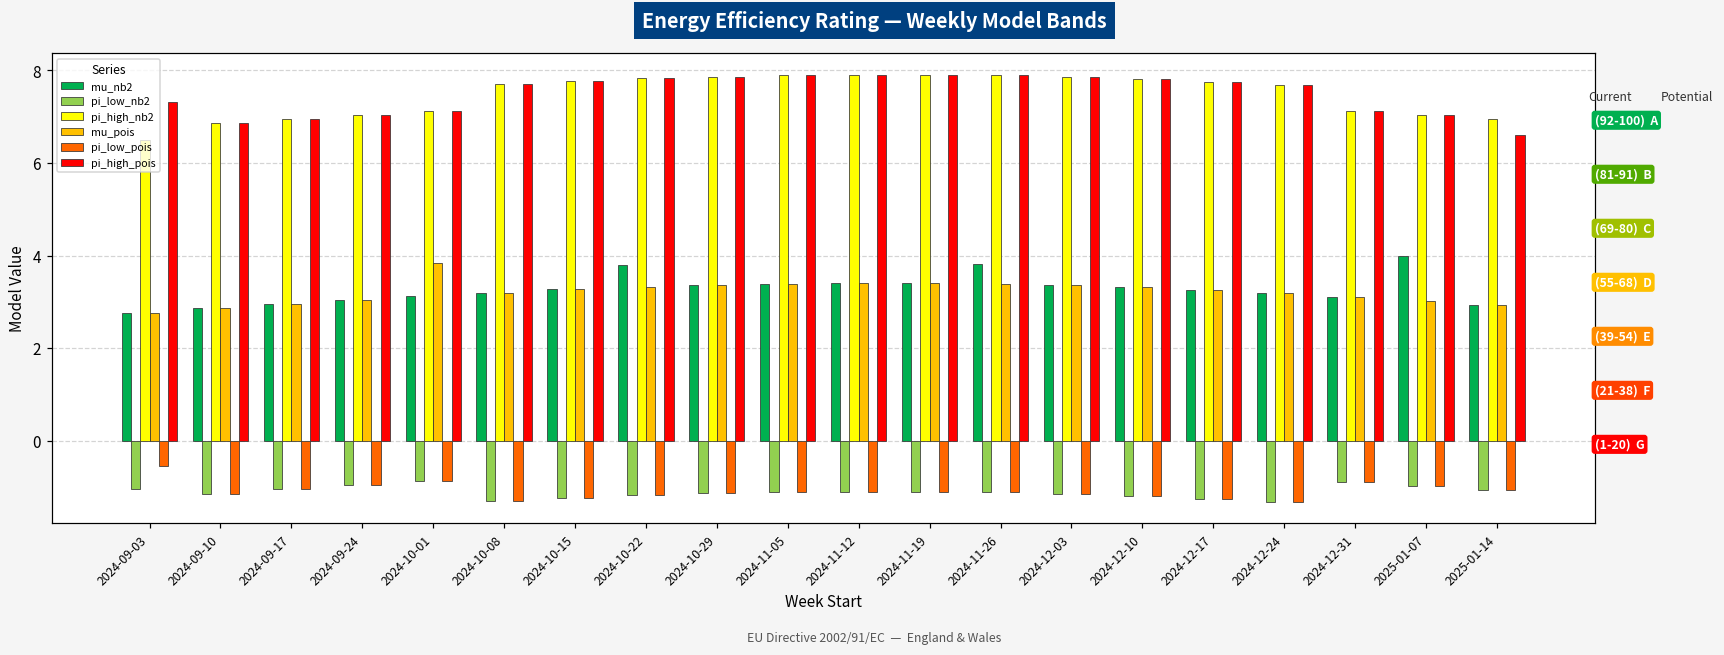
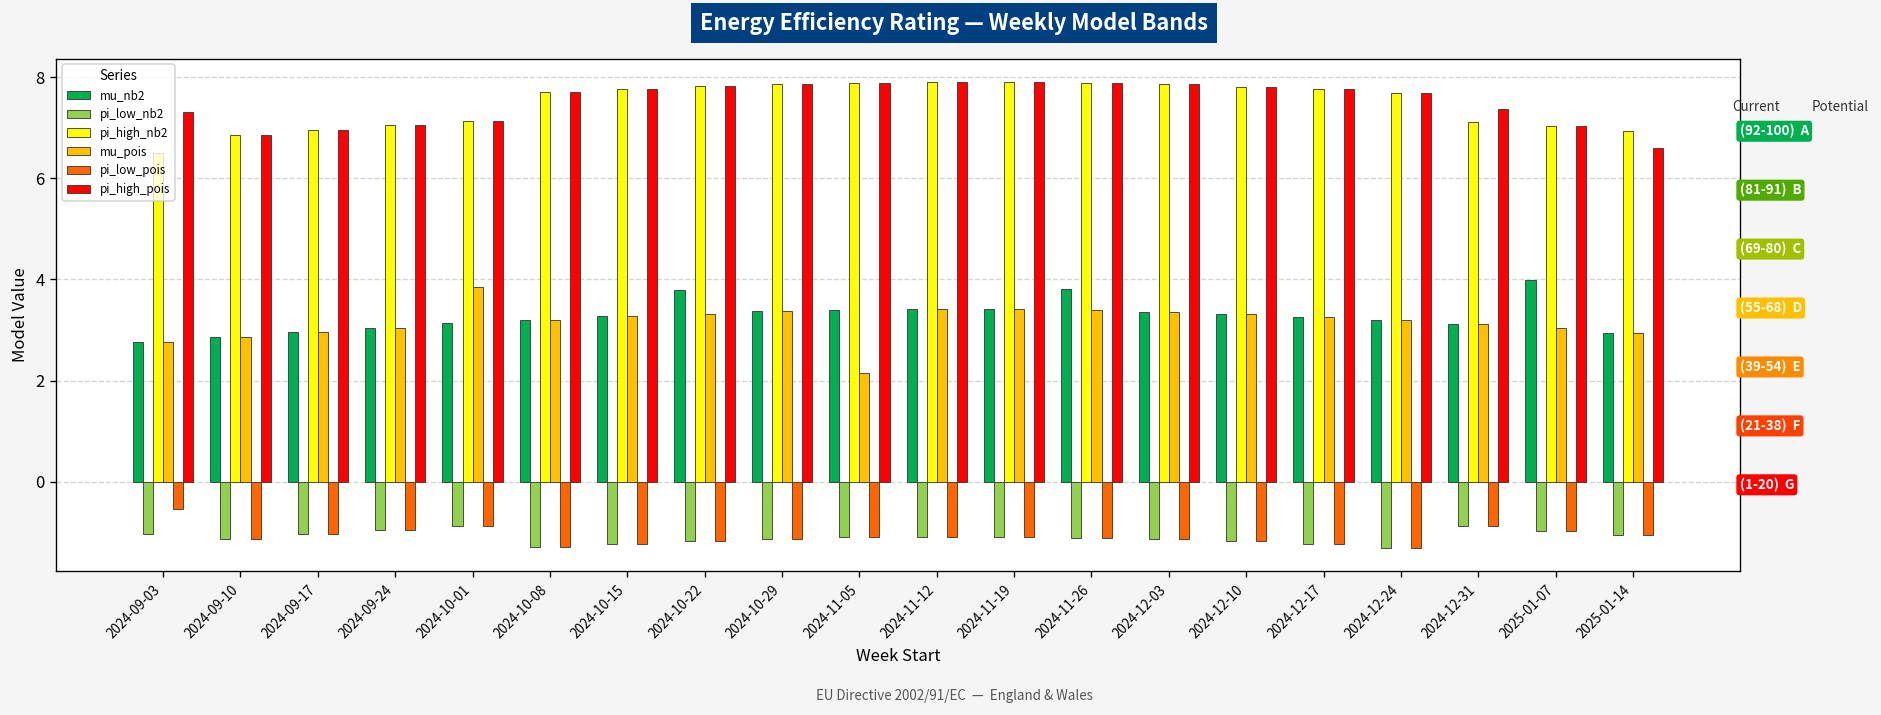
  {
    "mu_nb2": {
      "2024-09-03": 2.8,
      "2024-09-10": 2.9,
      "2024-09-17": 3.0,
      "2024-09-24": 3.0,
      "2024-10-01": 3.1,
      "2024-10-08": 3.2,
      "2024-10-15": 3.3,
      "2024-10-22": 3.8,
      "2024-10-29": 3.4,
      "2024-11-05": 3.4,
      "2024-11-12": 3.4,
      "2024-11-19": 3.4,
      "2024-11-26": 3.8,
      "2024-12-03": 3.4,
      "2024-12-10": 3.3,
      "2024-12-17": 3.3,
      "2024-12-24": 3.2,
      "2024-12-31": 3.1,
      "2025-01-07": 4.0,
      "2025-01-14": 2.9
    },
    "pi_low_nb2": {
      "2024-09-03": -1.0,
      "2024-09-10": -1.1,
      "2024-09-17": -1.0,
      "2024-09-24": -1.0,
      "2024-10-01": -0.9,
      "2024-10-08": -1.3,
      "2024-10-15": -1.2,
      "2024-10-22": -1.2,
      "2024-10-29": -1.1,
      "2024-11-05": -1.1,
      "2024-11-12": -1.1,
      "2024-11-19": -1.1,
      "2024-11-26": -1.1,
      "2024-12-03": -1.1,
      "2024-12-10": -1.2,
      "2024-12-17": -1.2,
      "2024-12-24": -1.3,
      "2024-12-31": -0.9,
      "2025-01-07": -1.0,
      "2025-01-14": -1.1
    },
    "pi_high_nb2": {
      "2024-09-10": 6.9,
      "2024-09-17": 7.0,
      "2024-09-24": 7.0,
      "2024-10-01": 7.1,
      "2024-10-08": 7.7,
      "2024-10-15": 7.8,
      "2024-10-22": 7.8,
      "2024-10-29": 7.9,
      "2024-11-05": 7.9,
      "2024-11-12": 7.9,
      "2024-11-19": 7.9,
      "2024-11-26": 7.9,
      "2024-12-03": 7.9,
      "2024-12-10": 7.8,
      "2024-12-17": 7.8,
      "2024-12-24": 7.7,
      "2024-12-31": 7.1,
      "2025-01-07": 7.0,
      "2025-01-14": 6.9
    },
    "mu_pois": {
      "2024-09-03": 2.8,
      "2024-09-10": 2.9,
      "2024-09-17": 3.0,
      "2024-09-24": 3.0,
      "2024-10-01": 3.8,
      "2024-10-08": 3.2,
      "2024-10-15": 3.3,
      "2024-10-22": 3.3,
      "2024-10-29": 3.4,
-     "2024-11-05": 3.4,
+     "2024-11-05": 2.1,
      "2024-11-12": 3.4,
      "2024-11-19": 3.4,
      "2024-11-26": 3.4,
      "2024-12-03": 3.4,
      "2024-12-10": 3.3,
      "2024-12-17": 3.3,
      "2024-12-24": 3.2,
      "2024-12-31": 3.1,
      "2025-01-07": 3.0,
      "2025-01-14": 2.9
    },
    "pi_low_pois": {
      "2024-09-03": -0.5,
      "2024-09-10": -1.1,
      "2024-09-17": -1.0,
      "2024-09-24": -1.0,
      "2024-10-01": -0.9,
      "2024-10-08": -1.3,
      "2024-10-15": -1.2,
      "2024-10-22": -1.2,
      "2024-10-29": -1.1,
      "2024-11-05": -1.1,
      "2024-11-12": -1.1,
      "2024-11-19": -1.1,
      "2024-11-26": -1.1,
      "2024-12-03": -1.1,
      "2024-12-10": -1.2,
      "2024-12-17": -1.2,
      "2024-12-24": -1.3,
      "2024-12-31": -0.9,
      "2025-01-07": -1.0,
      "2025-01-14": -1.1
    },
    "pi_high_pois": {
      "2024-09-03": 7.3,
      "2024-09-10": 6.9,
      "2024-09-17": 7.0,
      "2024-09-24": 7.0,
      "2024-10-01": 7.1,
      "2024-10-08": 7.7,
      "2024-10-15": 7.8,
      "2024-10-22": 7.8,
      "2024-10-29": 7.9,
      "2024-11-05": 7.9,
      "2024-11-12": 7.9,
      "2024-11-19": 7.9,
      "2024-11-26": 7.9,
      "2024-12-03": 7.9,
      "2024-12-10": 7.8,
      "2024-12-17": 7.8,
      "2024-12-24": 7.7,
-     "2024-12-31": 7.1,
+     "2024-12-31": 7.4,
      "2025-01-07": 7.0,
      "2025-01-14": 6.6
    }
  }
